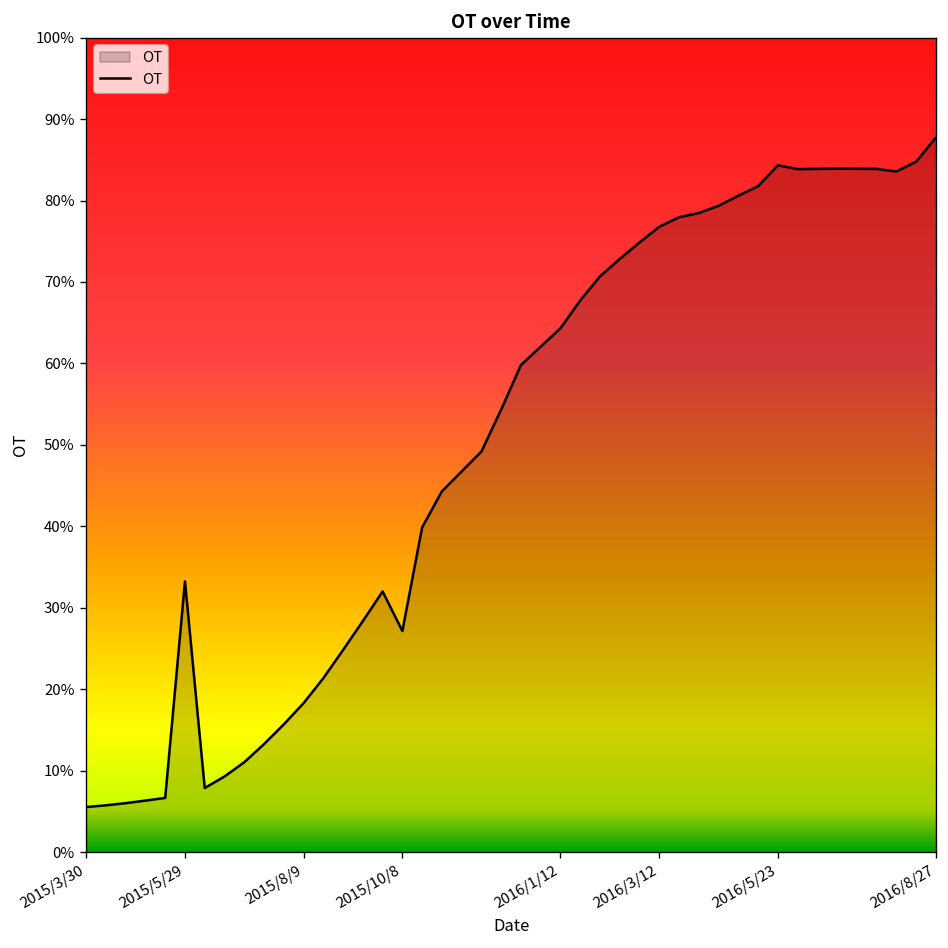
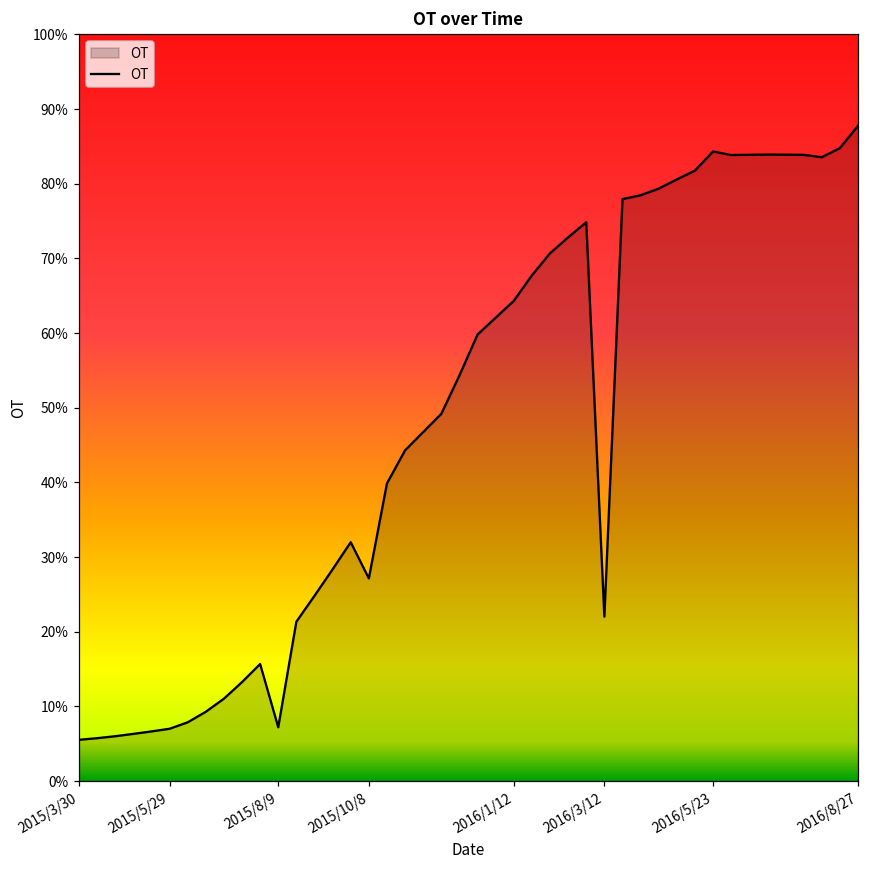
  {
    "2015/3/30": "6%",
-   "2015/5/29": "33%",
-   "2015/8/9": "18%",
+   "2015/5/29": "7%",
+   "2015/8/9": "7%",
    "2015/10/8": "27%",
    "2016/1/12": "64%",
-   "2016/3/12": "77%",
+   "2016/3/12": "22%",
    "2016/5/23": "84%",
    "2016/8/27": "88%"
  }
